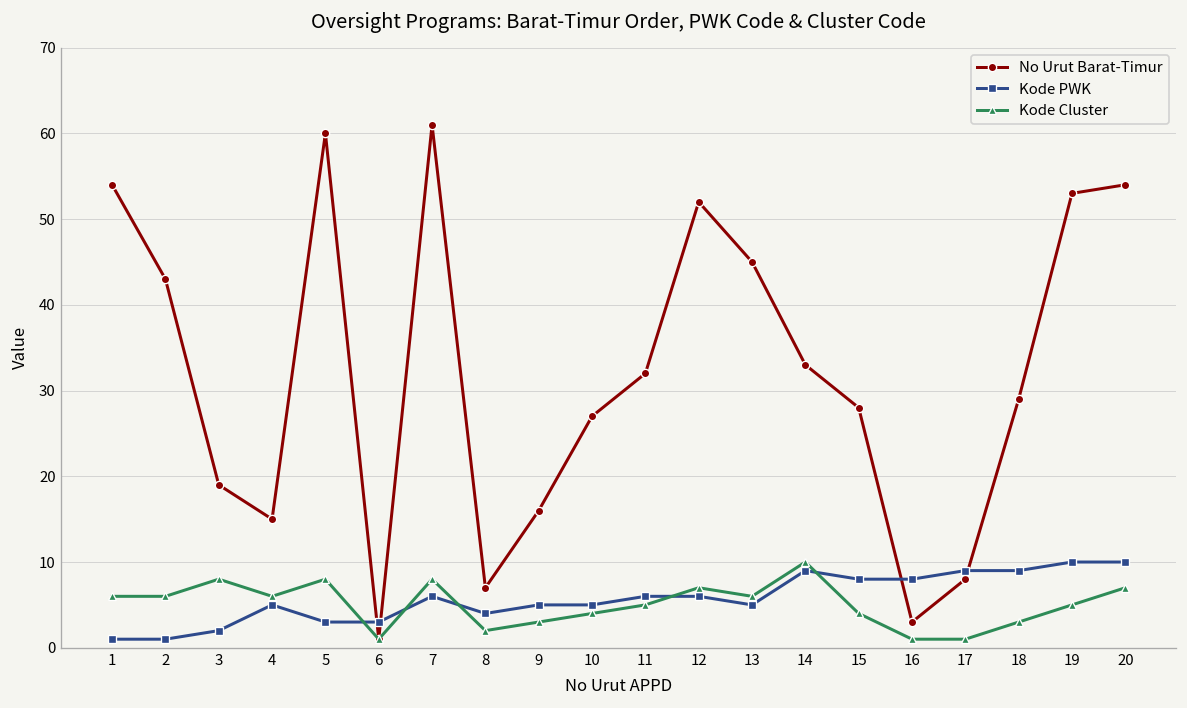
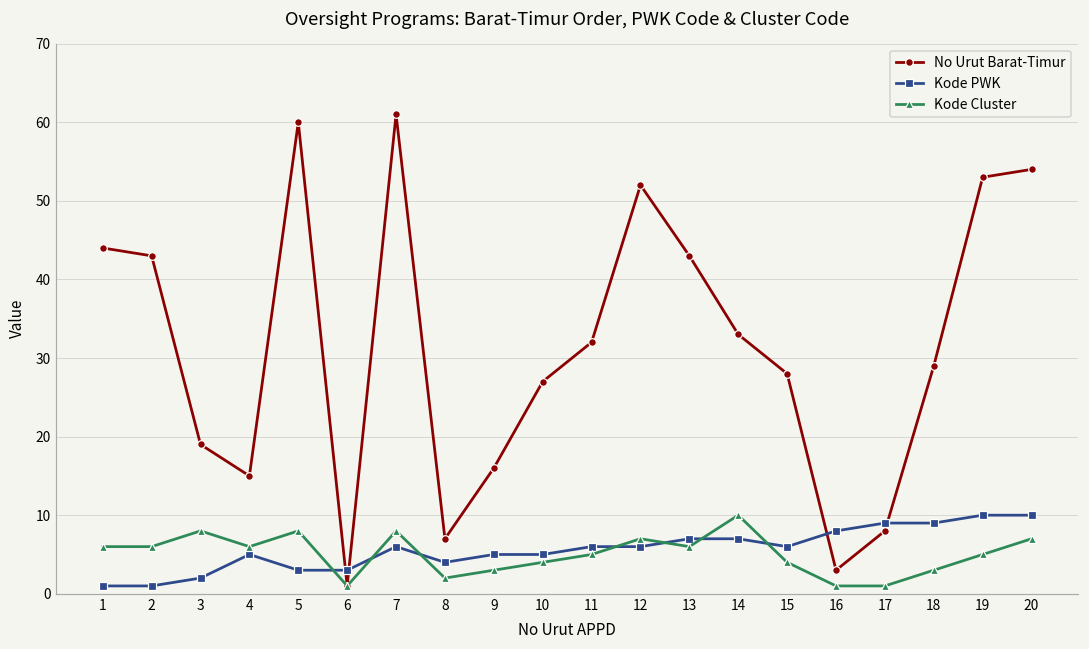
  {
    "No Urut Barat-Timur": {
-     "1": 54,
+     "1": 44,
      "2": 43,
      "3": 19,
      "4": 15,
      "5": 60,
      "7": 61,
      "8": 7,
      "9": 16,
      "10": 27,
      "11": 32,
      "12": 52,
-     "13": 45,
+     "13": 43,
      "14": 33,
      "15": 28,
      "16": 3,
      "17": 8,
      "18": 29,
      "19": 53,
      "20": 54
    },
    "Kode PWK": {
      "1": 1,
      "2": 1,
      "3": 2,
      "4": 5,
      "5": 3,
      "6": 3,
      "7": 6,
      "8": 4,
      "9": 5,
      "10": 5,
      "11": 6,
      "12": 6,
-     "13": 5,
-     "14": 9,
-     "15": 8,
+     "13": 7,
+     "14": 7,
+     "15": 6,
      "16": 8,
      "17": 9,
      "18": 9,
      "19": 10,
      "20": 10
    },
    "Kode Cluster": {
      "1": 6,
      "2": 6,
      "3": 8,
      "4": 6,
      "5": 8,
      "7": 8,
      "8": 2,
      "9": 3,
      "10": 4,
      "11": 5,
      "12": 7,
      "13": 6,
      "14": 10,
      "15": 4,
      "16": 1,
      "17": 1,
      "18": 3,
      "19": 5,
      "20": 7
    }
  }
